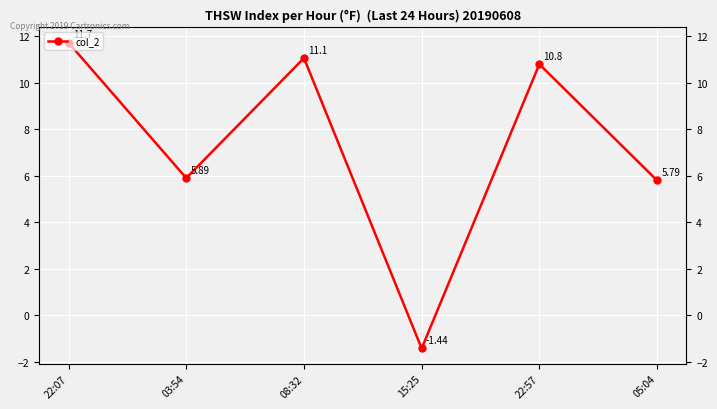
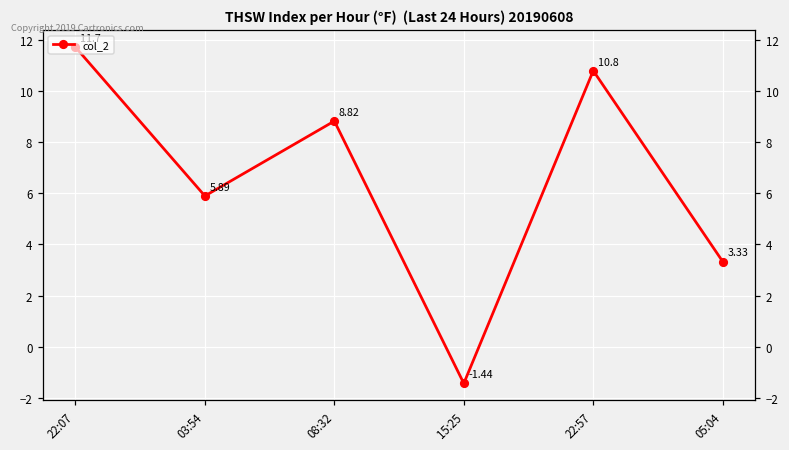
  {
    "03:54": 5.89,
-   "08:32": 11.1,
+   "08:32": 8.82,
    "15:25": -1.44,
    "22:57": 10.8,
-   "05:04": 5.79
+   "05:04": 3.33
  }
